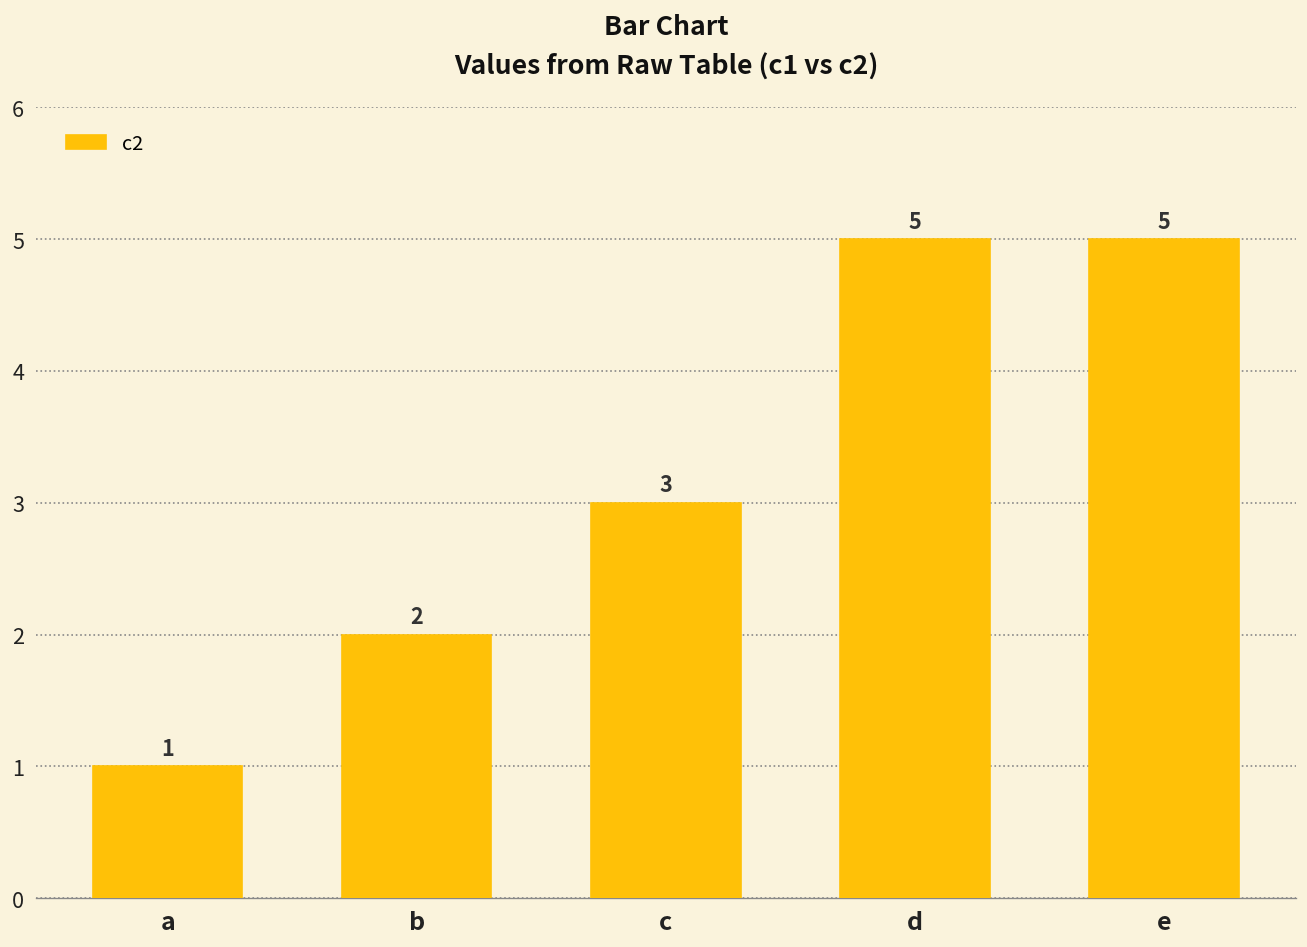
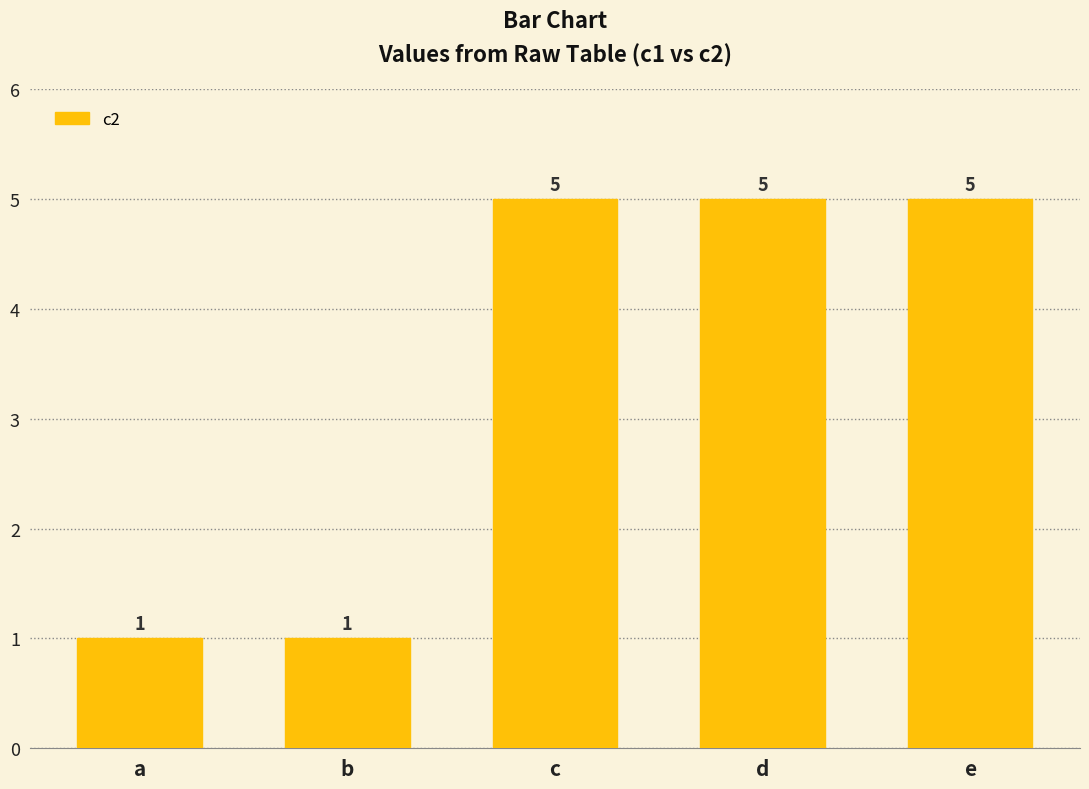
  {
    "a": 1,
-   "b": 2,
-   "c": 3,
+   "b": 1,
+   "c": 5,
    "d": 5,
    "e": 5
  }
